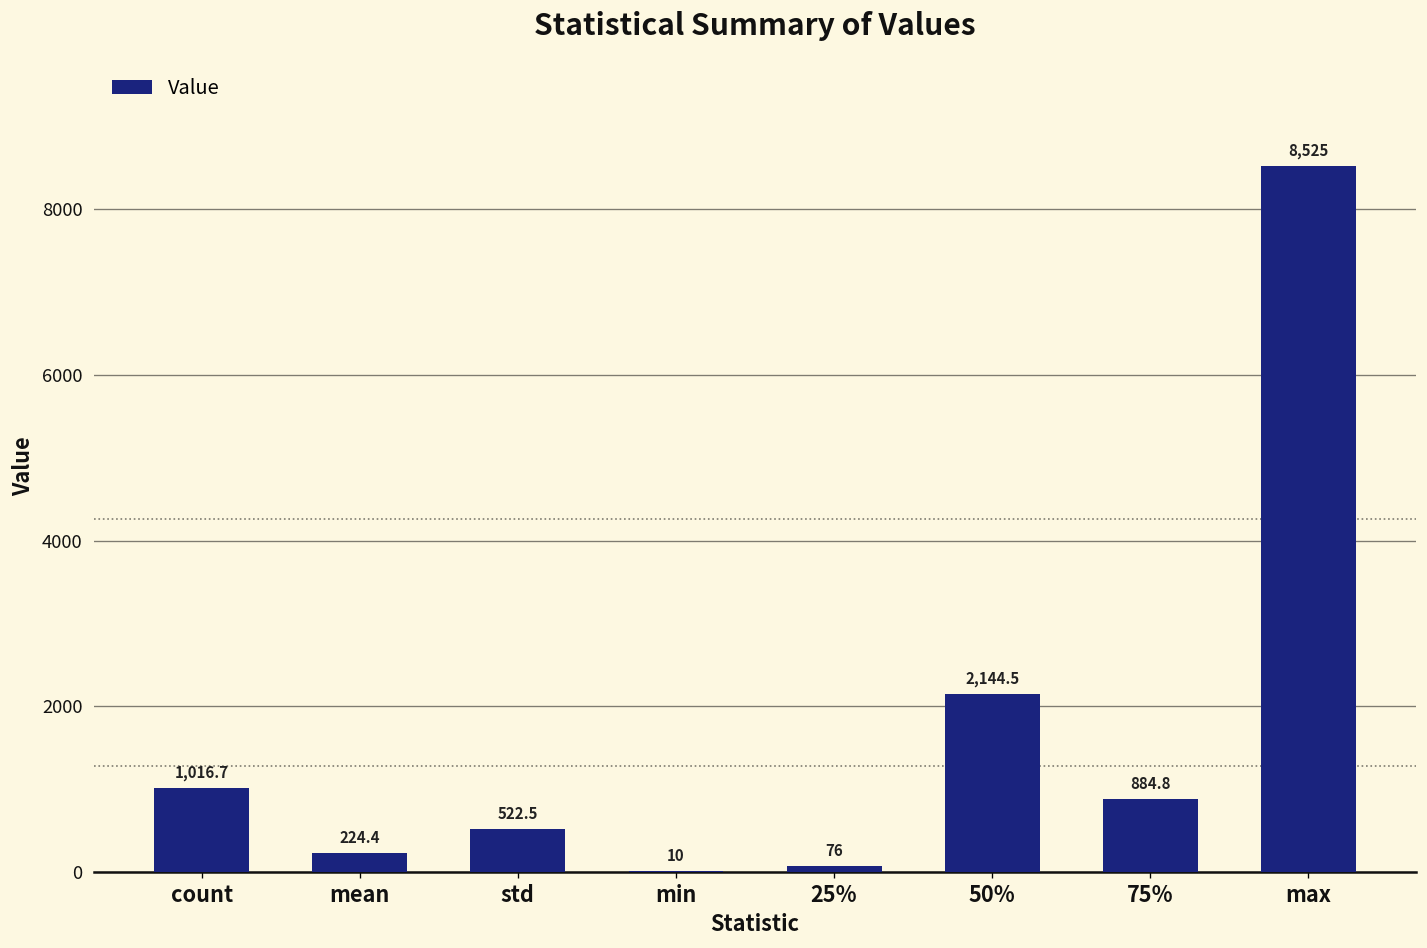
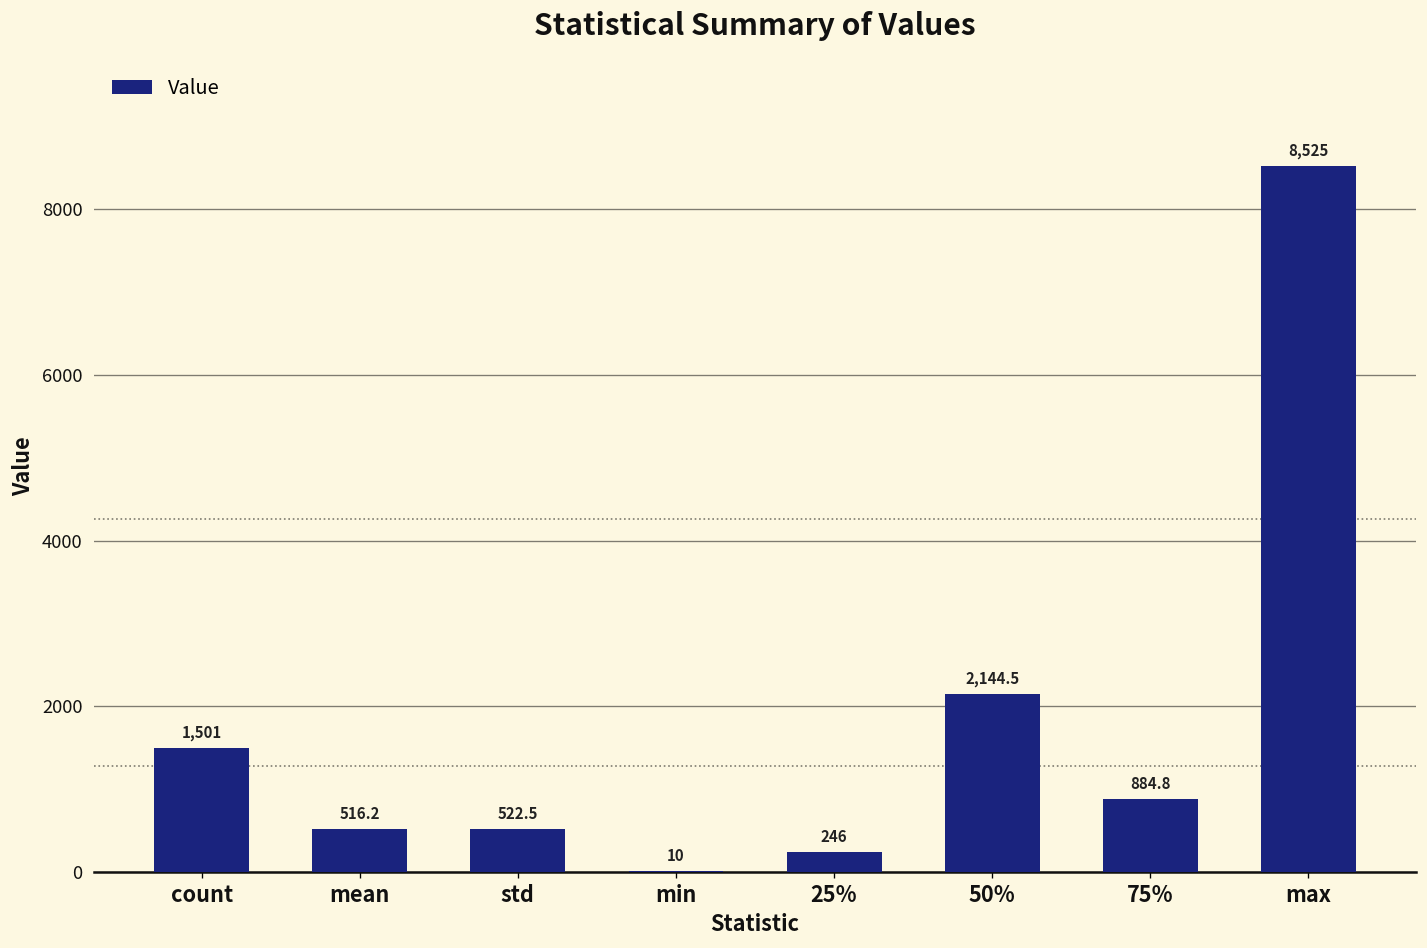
  {
-   "count": "1,016.7",
-   "mean": "224.4",
+   "count": "1,501",
+   "mean": "516.2",
    "std": "522.5",
    "min": "10",
-   "25%": "76",
+   "25%": "246",
    "50%": "2,144.5",
    "75%": "884.8",
    "max": "8,525"
  }
